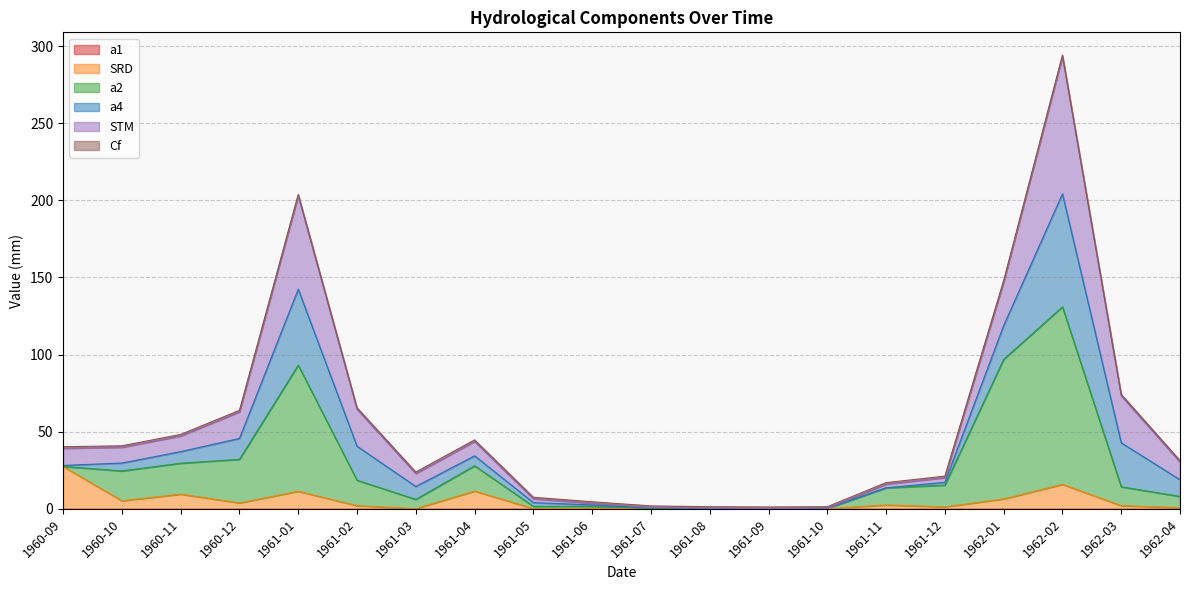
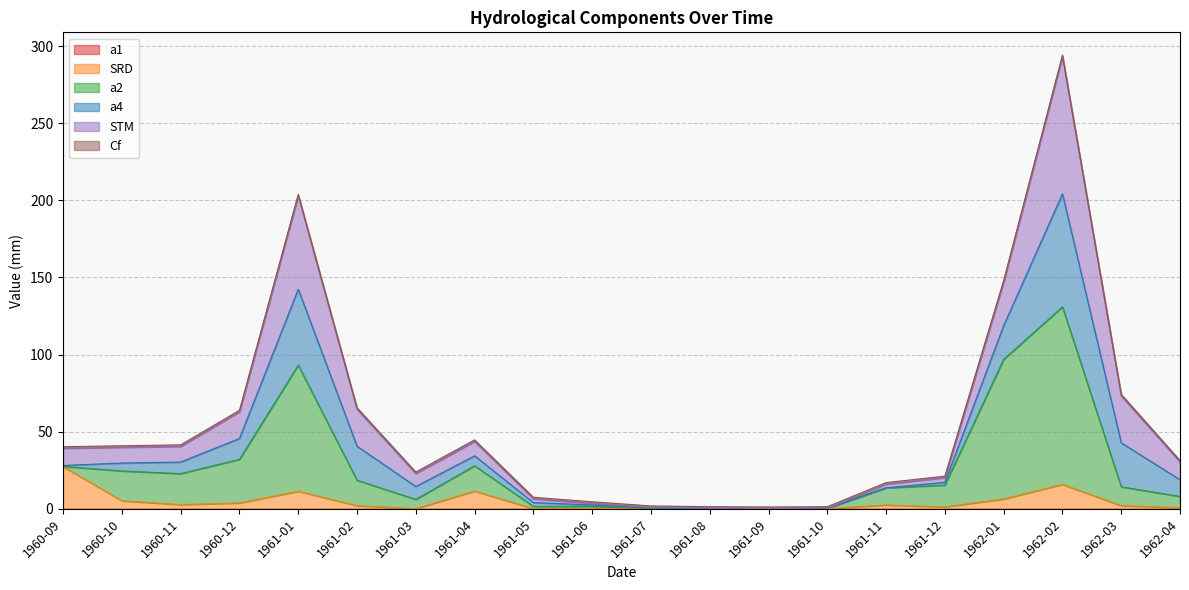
  {
    "a1": {
      "1960-09": 0,
      "1960-10": 0,
      "1960-11": 0,
      "1960-12": 0,
      "1961-01": 0,
      "1961-02": 0,
      "1961-04": 0,
      "1961-11": 0,
      "1962-01": 0,
      "1962-02": 0,
      "1962-03": 0
    },
    "SRD": {
      "1960-10": 5,
-     "1960-11": 10,
+     "1960-11": 3,
      "1960-12": 4,
      "1961-01": 11,
      "1961-02": 2,
      "1961-04": 12,
      "1961-11": 2,
      "1962-01": 6,
      "1962-02": 16,
      "1962-03": 2
    },
    "a2": {
      "1960-10": 25,
      "1960-11": 20,
      "1960-12": 32,
      "1961-01": 93,
      "1961-02": 19,
      "1961-03": 6,
      "1961-04": 28,
      "1961-12": 15,
      "1962-01": 97,
      "1962-02": 131,
      "1962-03": 14,
      "1962-04": 8
    },
    "a4": {
      "1960-10": 30,
      "1960-11": 8,
      "1960-12": 46,
      "1961-01": 142,
      "1961-02": 41,
      "1961-03": 14,
      "1961-04": 34,
      "1961-05": 4,
      "1961-12": 17,
      "1962-01": 119,
      "1962-02": 204,
      "1962-03": 43,
      "1962-04": 19
    }
  }
